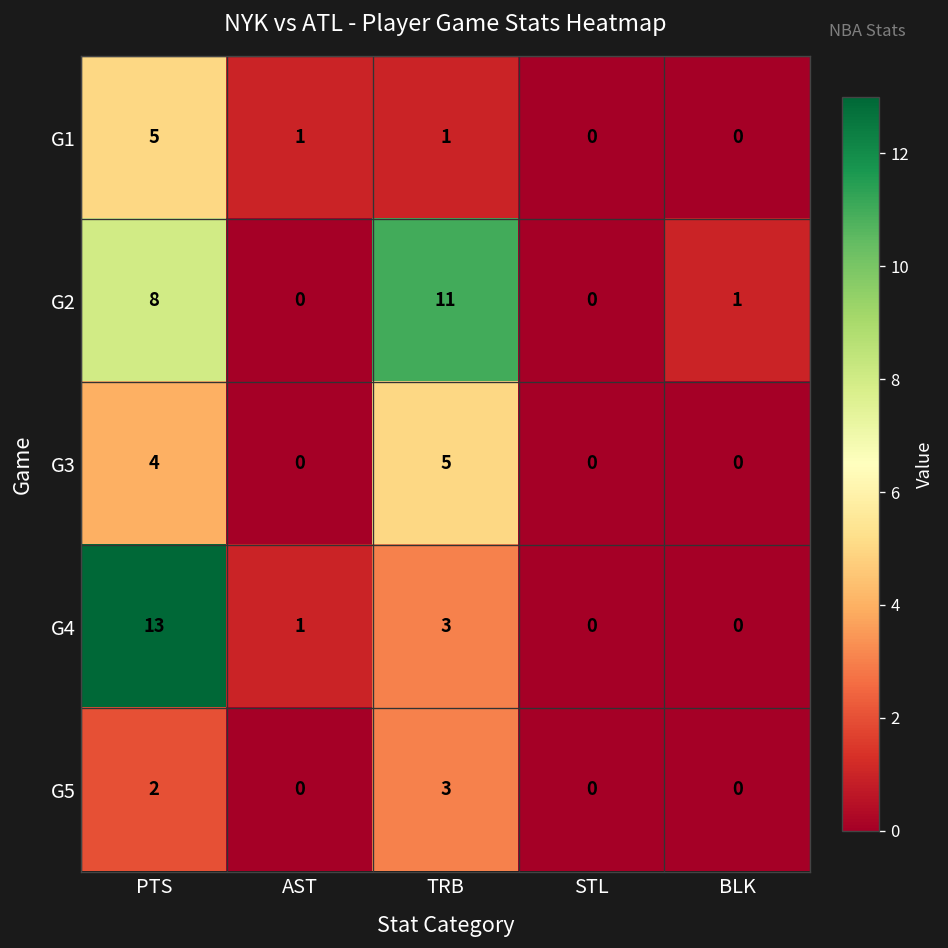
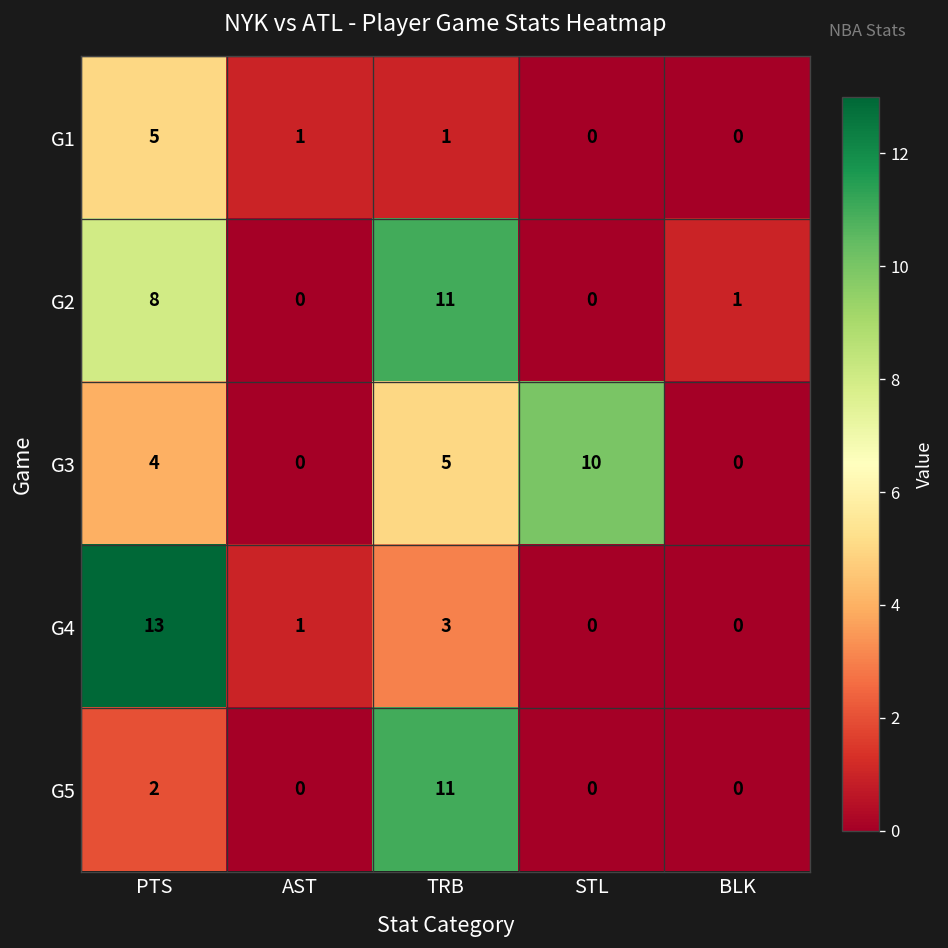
  {
    "G1": {
      "PTS": 5,
      "AST": 1,
      "TRB": 1,
      "STL": 0,
      "BLK": 0
    },
    "G2": {
      "PTS": 8,
      "AST": 0,
      "TRB": 11,
      "STL": 0,
      "BLK": 1
    },
    "G3": {
      "PTS": 4,
      "AST": 0,
      "TRB": 5,
-     "STL": 0,
+     "STL": 10,
      "BLK": 0
    },
    "G4": {
      "PTS": 13,
      "AST": 1,
      "TRB": 3,
      "STL": 0,
      "BLK": 0
    },
    "G5": {
      "PTS": 2,
      "AST": 0,
-     "TRB": 3,
+     "TRB": 11,
      "STL": 0,
      "BLK": 0
    }
  }
